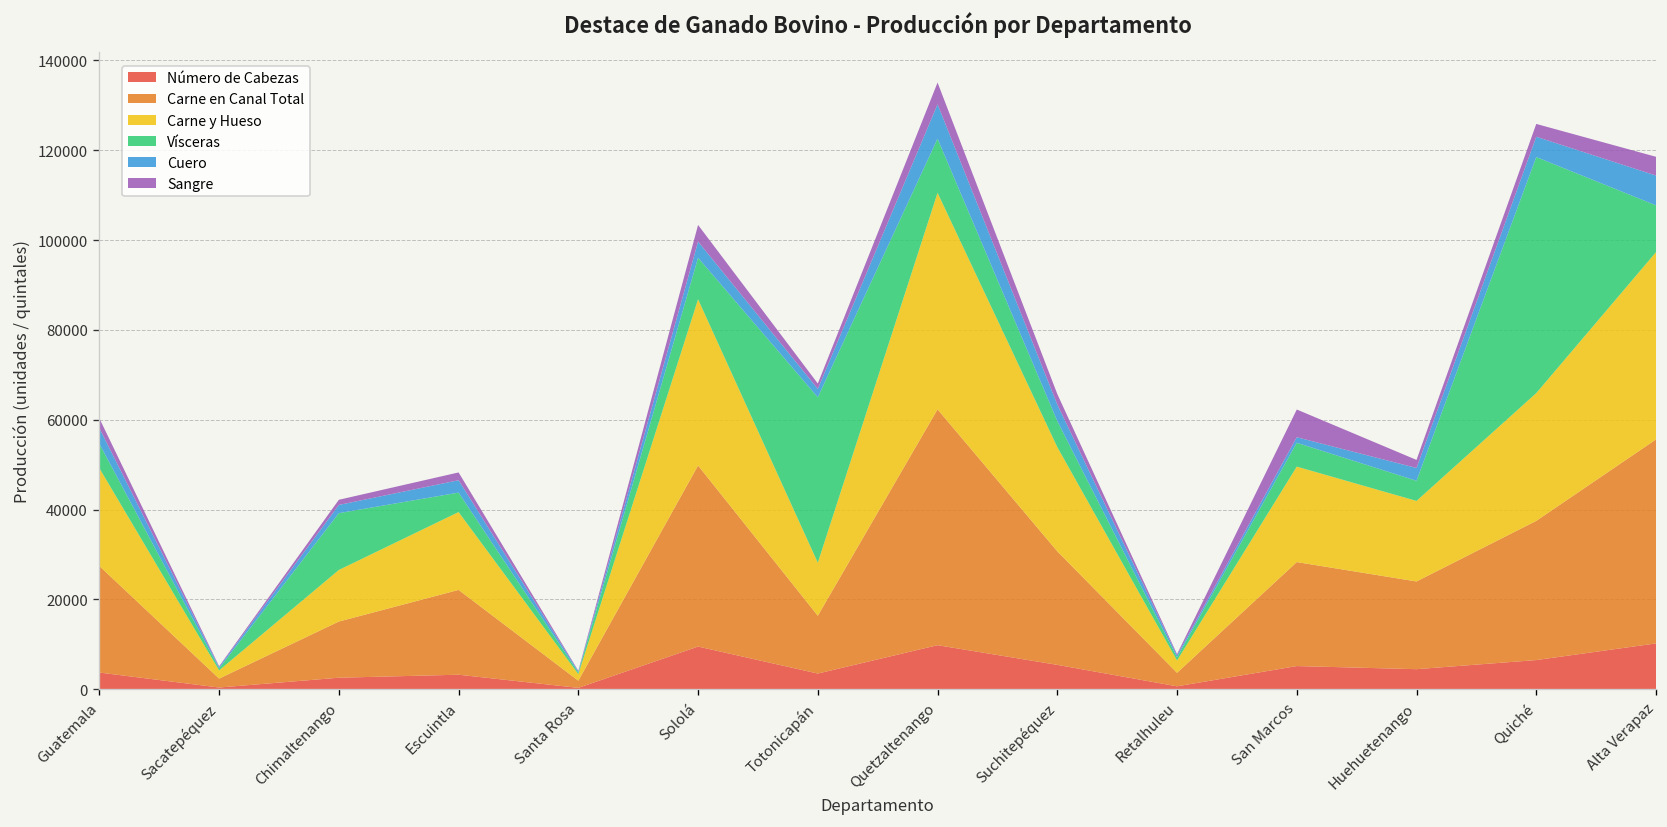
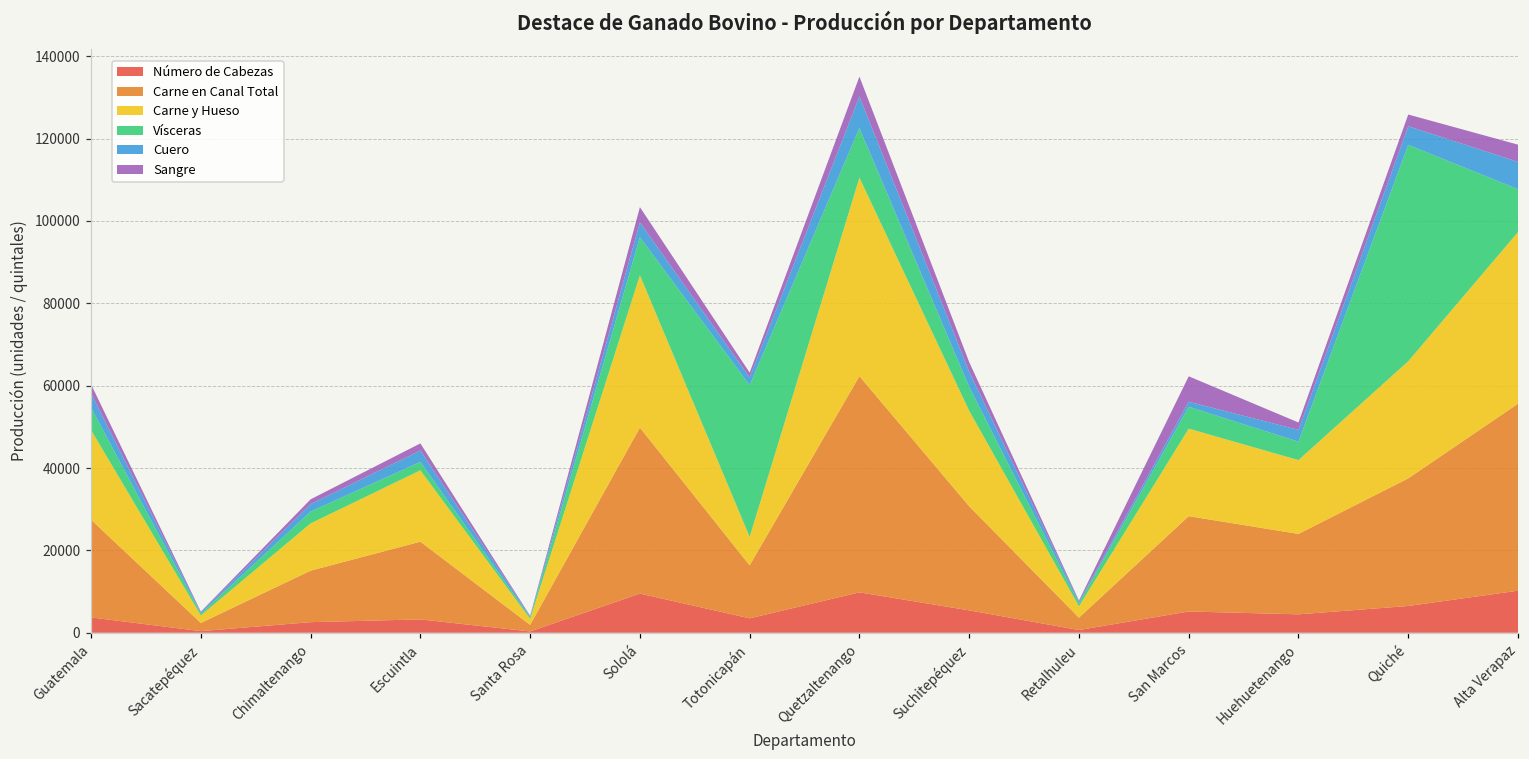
  {
    "Carne y Hueso": {
      "Guatemala": 22000,
      "Chimaltenango": 11000,
      "Escuintla": 17000,
      "Sololá": 37000,
-     "Totonicapán": 12000,
+     "Totonicapán": 7000,
      "Quetzaltenango": 48000,
      "Suchitepéquez": 23000,
      "Retalhuleu": 3000,
      "San Marcos": 21000,
      "Huehuetenango": 18000,
      "Quiché": 28000,
      "Alta Verapaz": 42000
    },
    "Vísceras": {
      "Guatemala": 5000,
-     "Chimaltenango": 13000,
-     "Escuintla": 4000,
+     "Chimaltenango": 3000,
+     "Escuintla": 2000,
      "Sololá": 9000,
      "Totonicapán": 37000,
      "Quetzaltenango": 12000,
      "Suchitepéquez": 6000,
      "San Marcos": 5000,
      "Huehuetenango": 4000,
      "Quiché": 53000,
      "Alta Verapaz": 10000
    },
    "Cuero": {
      "Guatemala": 3000,
      "Chimaltenango": 2000,
      "Escuintla": 3000,
      "Sololá": 4000,
      "Totonicapán": 2000,
      "Quetzaltenango": 8000,
      "Suchitepéquez": 4000,
      "San Marcos": 1000,
      "Huehuetenango": 3000,
      "Quiché": 5000,
      "Alta Verapaz": 7000
    },
    "Sangre": {
      "Guatemala": 2000,
      "Chimaltenango": 1000,
      "Escuintla": 2000,
      "Sololá": 4000,
      "Totonicapán": 1000,
      "Quetzaltenango": 5000,
      "Suchitepéquez": 2000,
      "San Marcos": 6000,
      "Huehuetenango": 2000,
      "Quiché": 3000,
      "Alta Verapaz": 4000
    }
  }
